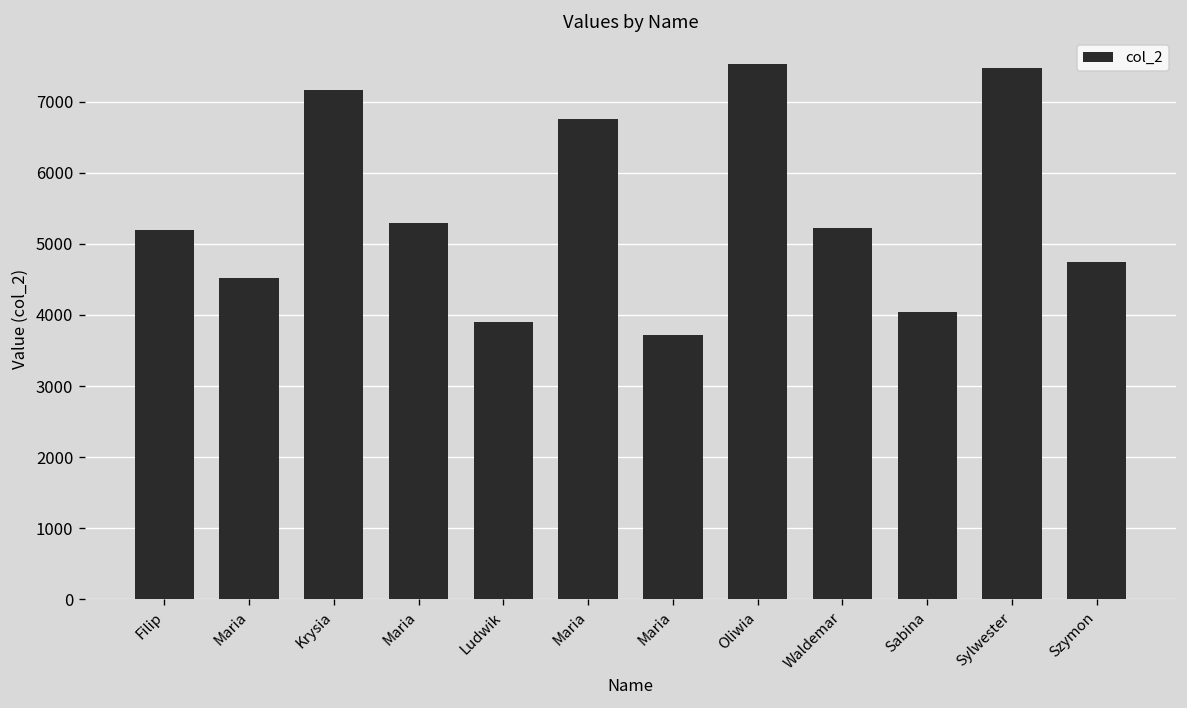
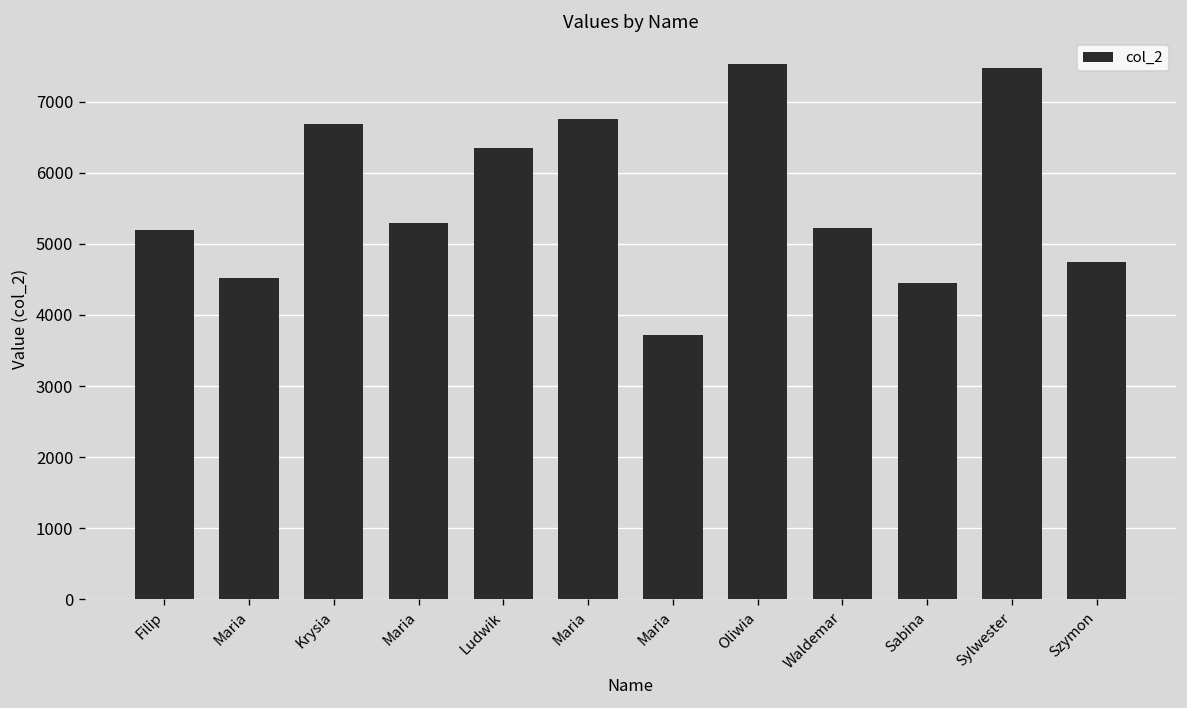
  {
    "Filip": 5200,
-   "Krysia": 7200,
-   "Ludwik": 3900,
+   "Krysia": 6700,
+   "Ludwik": 6300,
    "Oliwia": 7500,
    "Waldemar": 5200,
-   "Sabina": 4000,
+   "Sabina": 4500,
    "Sylwester": 7500,
    "Szymon": 4700
  }
